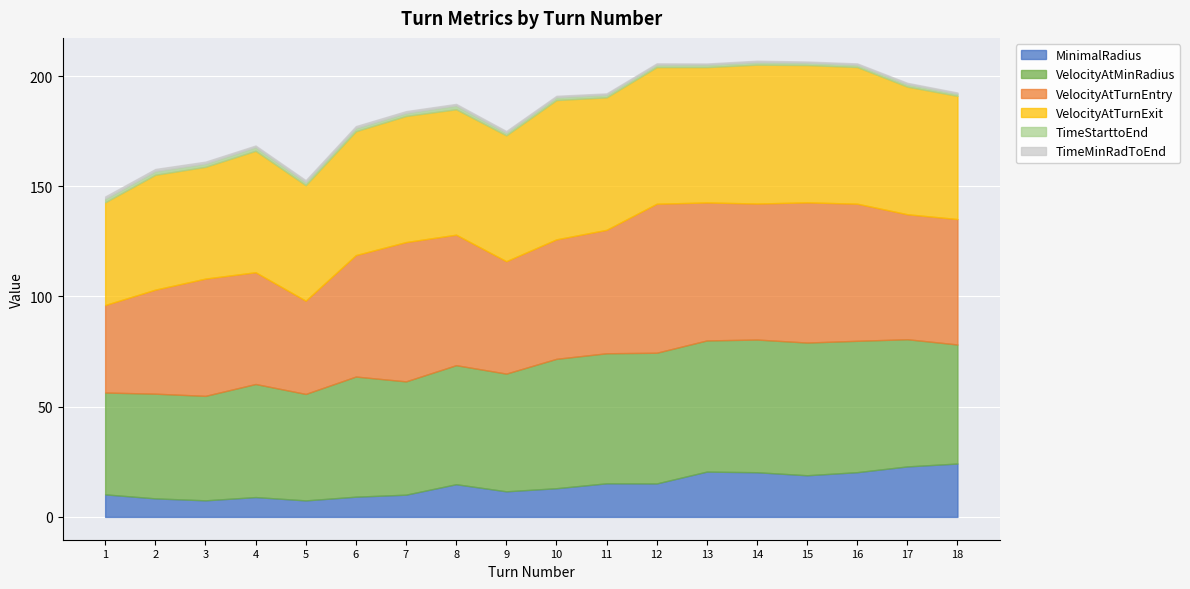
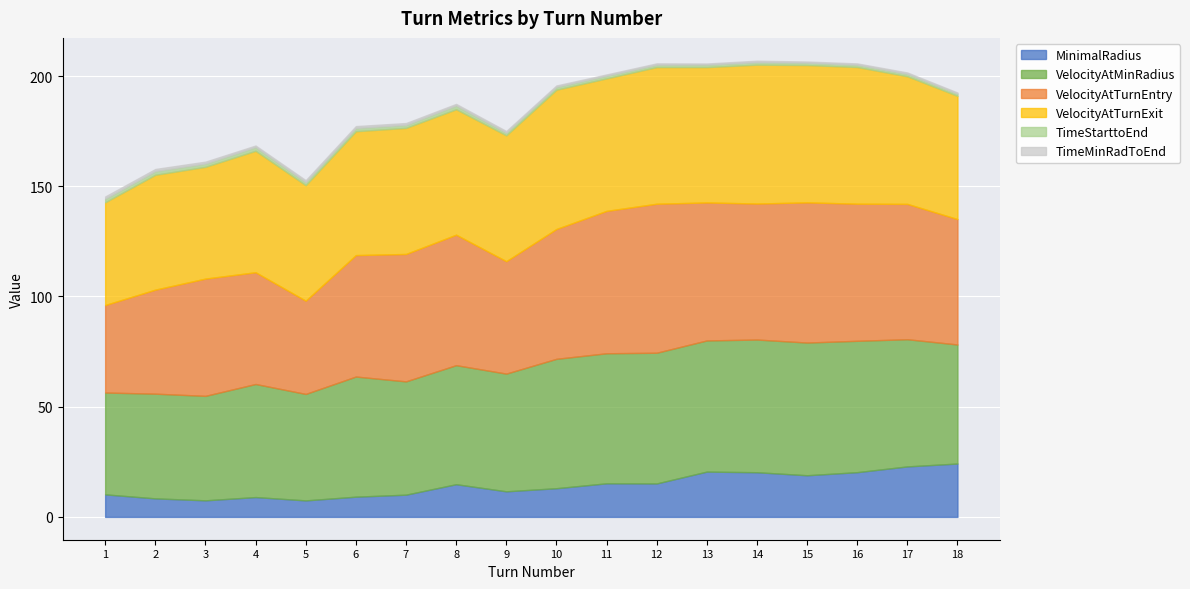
  {
    "MinimalRadius": {
      "1": 10,
      "2": 8,
      "3": 8,
      "4": 9,
      "5": 7,
      "6": 9,
      "7": 10,
      "8": 15,
      "9": 12,
      "10": 13,
      "11": 15,
      "12": 15,
      "13": 21,
      "14": 20,
      "15": 19,
      "16": 20,
      "17": 23,
      "18": 24
    },
    "VelocityAtMinRadius": {
      "1": 46,
      "2": 48,
      "3": 47,
      "4": 51,
      "5": 48,
      "6": 55,
      "7": 51,
      "8": 54,
      "9": 53,
      "10": 59,
      "11": 59,
      "12": 59,
      "13": 60,
      "14": 60,
      "15": 60,
      "16": 60,
      "17": 58,
      "18": 54
    },
    "VelocityAtTurnEntry": {
      "1": 40,
      "2": 47,
      "3": 53,
      "4": 51,
      "5": 42,
      "6": 55,
-     "7": 63,
+     "7": 58,
      "8": 59,
      "9": 51,
-     "10": 54,
-     "11": 56,
+     "10": 59,
+     "11": 65,
      "12": 68,
      "13": 63,
      "14": 62,
      "15": 64,
      "16": 62,
-     "17": 57,
+     "17": 61,
      "18": 57
    },
    "VelocityAtTurnExit": {
      "1": 47,
      "2": 52,
      "3": 51,
      "4": 55,
      "5": 52,
      "6": 56,
      "7": 57,
      "8": 57,
      "9": 57,
      "10": 63,
      "11": 60,
      "13": 61,
      "14": 63
    }
  }
